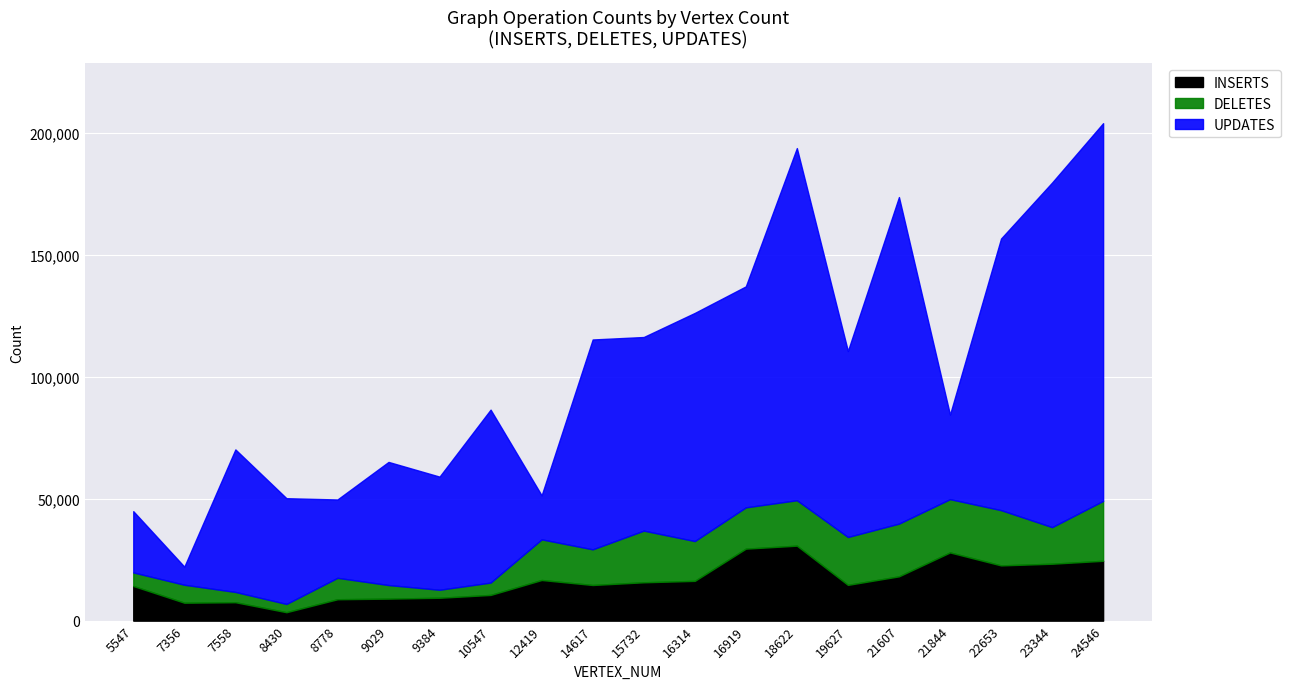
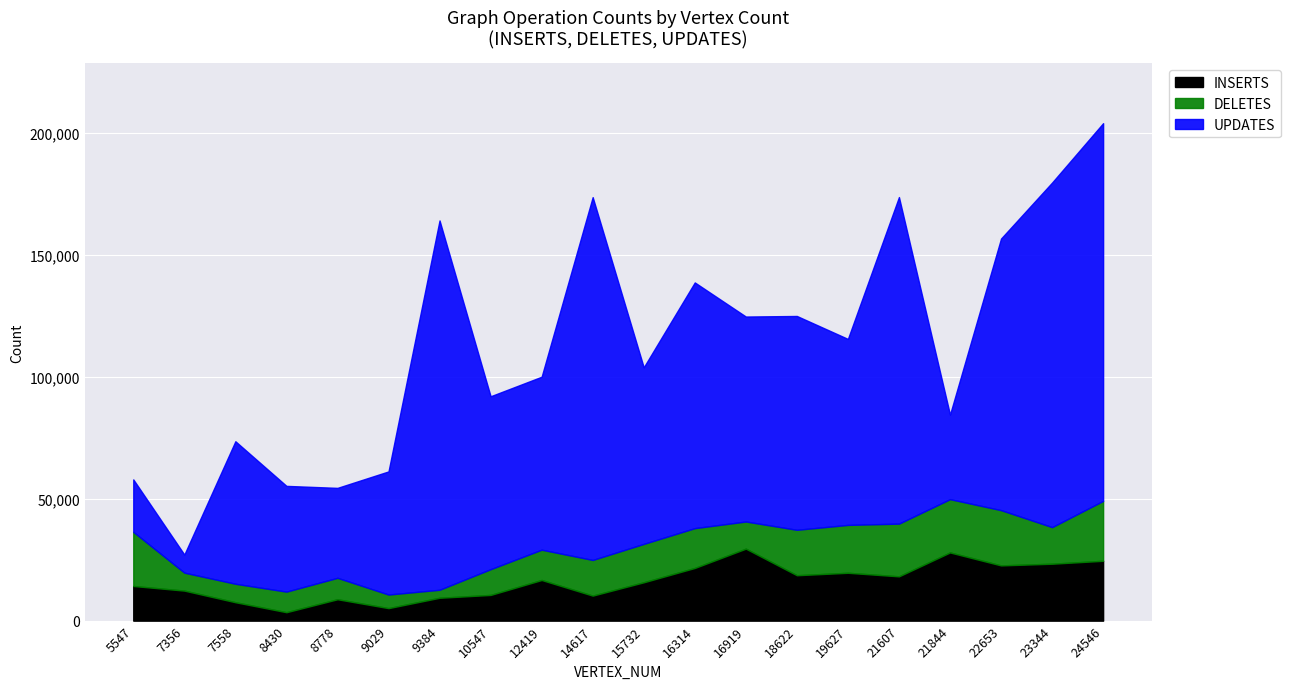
  {
    "INSERTS": {
      "5547": "14,000",
-     "7356": "7,000",
+     "7356": "12,000",
      "7558": "8,000",
      "8430": "3,000",
      "8778": "9,000",
-     "9029": "9,000",
+     "9029": "5,000",
      "9384": "9,000",
      "10547": "11,000",
      "12419": "17,000",
-     "14617": "15,000",
+     "14617": "10,000",
      "15732": "16,000",
-     "16314": "16,000",
+     "16314": "22,000",
      "16919": "30,000",
-     "18622": "31,000",
-     "19627": "15,000",
+     "18622": "19,000",
+     "19627": "20,000",
      "21607": "18,000",
      "21844": "28,000",
      "22653": "23,000",
      "23344": "23,000",
      "24546": "25,000"
    },
    "DELETES": {
-     "5547": "6,000",
+     "5547": "22,000",
      "7356": "7,000",
-     "7558": "4,000",
-     "8430": "3,000",
+     "7558": "8,000",
+     "8430": "8,000",
      "8778": "9,000",
      "9029": "6,000",
      "9384": "3,000",
-     "10547": "5,000",
-     "12419": "17,000",
+     "10547": "11,000",
+     "12419": "12,000",
      "14617": "15,000",
-     "15732": "21,000",
+     "15732": "16,000",
      "16314": "16,000",
-     "16919": "17,000",
+     "16919": "11,000",
      "18622": "19,000",
      "19627": "20,000",
      "21607": "22,000",
      "21844": "22,000",
      "22653": "23,000",
      "23344": "15,000",
      "24546": "25,000"
    },
    "UPDATES": {
-     "5547": "25,000",
+     "5547": "22,000",
      "7356": "7,000",
      "7558": "58,000",
      "8430": "43,000",
-     "8778": "32,000",
+     "8778": "37,000",
      "9029": "50,000",
-     "9384": "46,000",
+     "9384": "151,000",
      "10547": "71,000",
-     "12419": "18,000",
-     "14617": "86,000",
-     "15732": "79,000",
-     "16314": "94,000",
-     "16919": "91,000",
-     "18622": "144,000",
+     "12419": "71,000",
+     "14617": "149,000",
+     "15732": "72,000",
+     "16314": "101,000",
+     "16919": "84,000",
+     "18622": "88,000",
      "19627": "76,000",
      "21607": "134,000",
      "21844": "35,000",
      "22653": "111,000",
      "23344": "141,000",
      "24546": "155,000"
    }
  }
